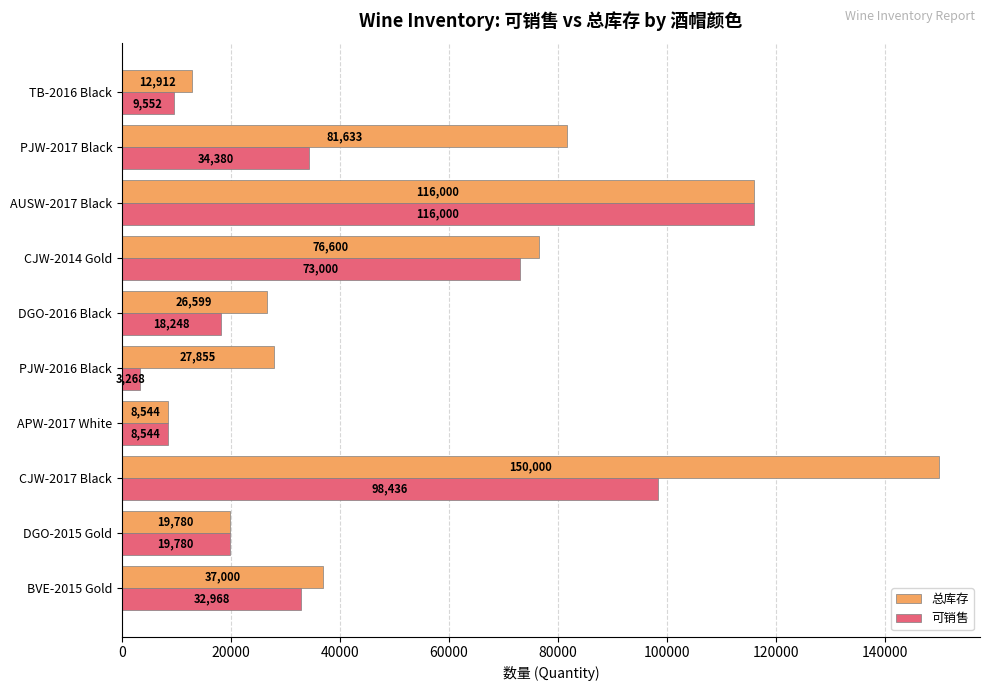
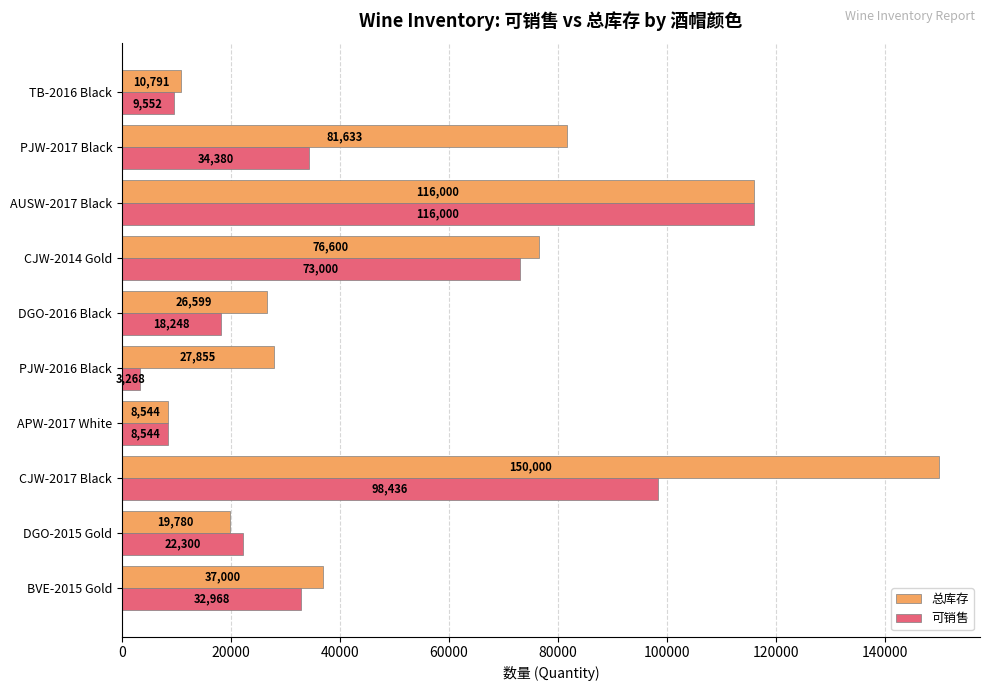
  {
    "总库存": {
-     "TB-2016 Black": "12,912",
+     "TB-2016 Black": "10,791",
      "PJW-2017 Black": "81,633",
      "AUSW-2017 Black": "116,000",
      "CJW-2014 Gold": "76,600",
      "DGO-2016 Black": "26,599",
      "PJW-2016 Black": "27,855",
      "APW-2017 White": "8,544",
      "CJW-2017 Black": "150,000",
      "DGO-2015 Gold": "19,780",
      "BVE-2015 Gold": "37,000"
    },
    "可销售": {
      "TB-2016 Black": "9,552",
      "PJW-2017 Black": "34,380",
      "AUSW-2017 Black": "116,000",
      "CJW-2014 Gold": "73,000",
      "DGO-2016 Black": "18,248",
      "PJW-2016 Black": "3,268",
      "APW-2017 White": "8,544",
      "CJW-2017 Black": "98,436",
-     "DGO-2015 Gold": "19,780",
+     "DGO-2015 Gold": "22,300",
      "BVE-2015 Gold": "32,968"
    }
  }
